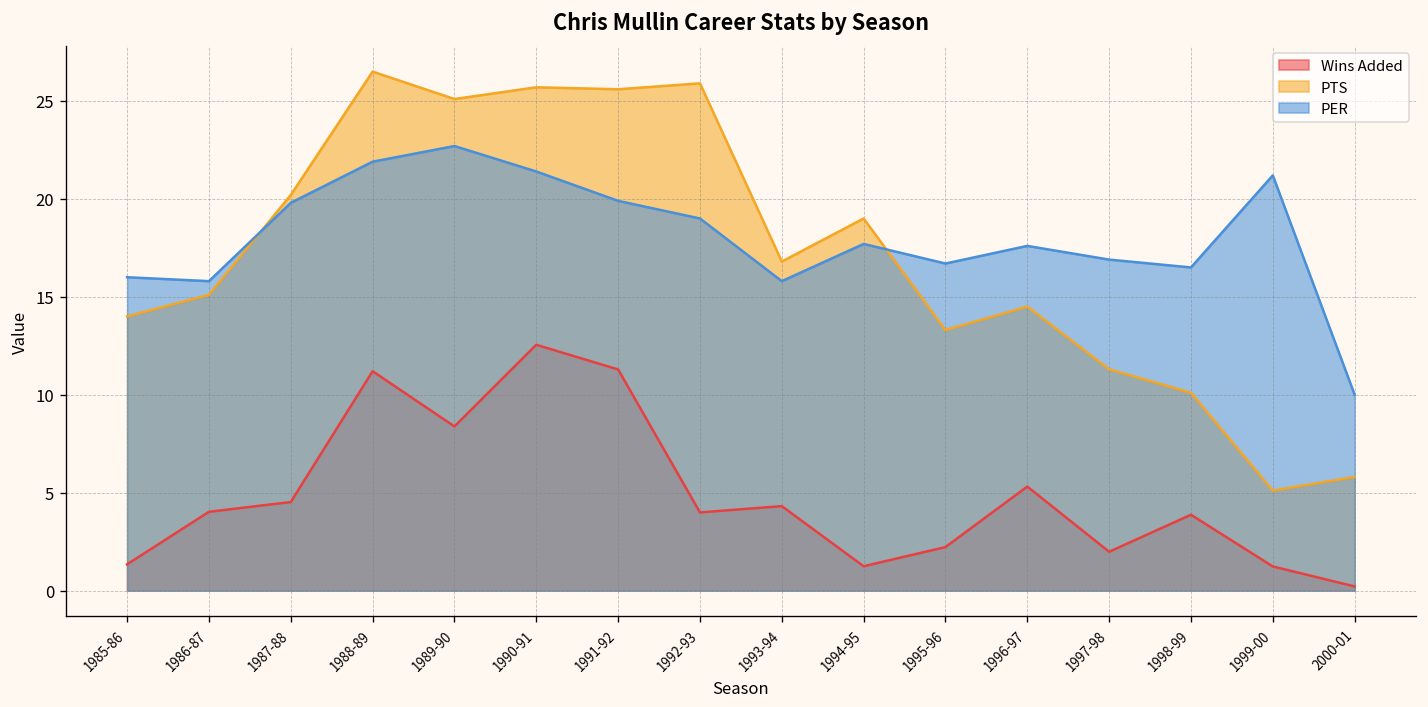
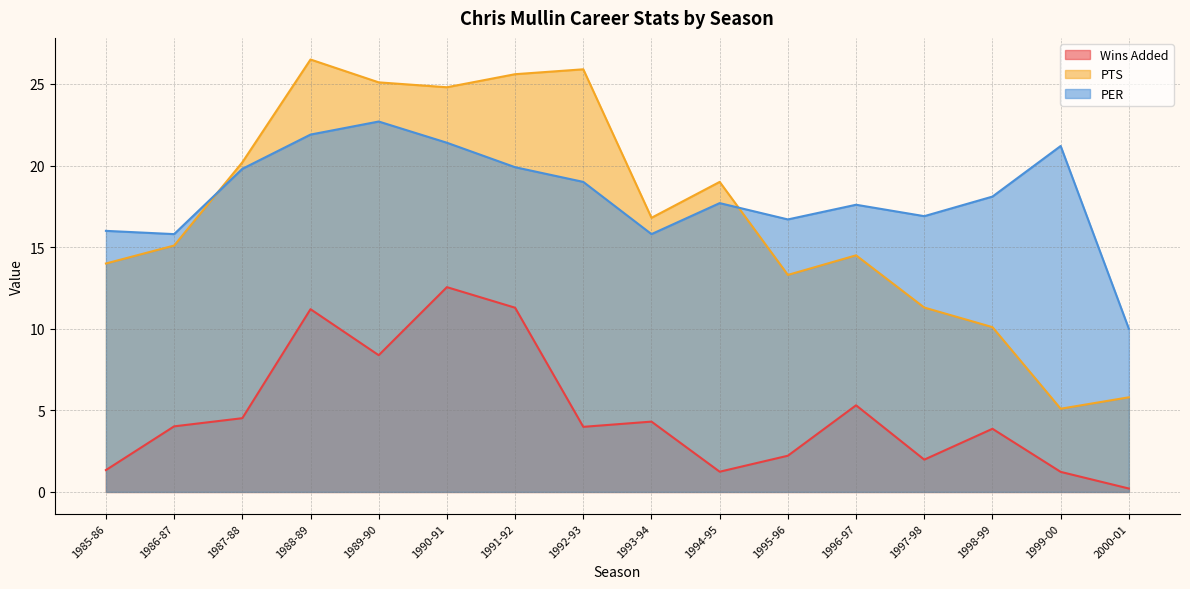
  {
    "Wins Added": {
      "1985-86": 1.3,
      "1986-87": 4.0,
      "1987-88": 4.5,
      "1988-89": 11.2,
      "1989-90": 8.4,
      "1990-91": 12.6,
      "1991-92": 11.3,
      "1992-93": 4.0,
      "1993-94": 4.3,
      "1994-95": 1.2,
      "1995-96": 2.2,
      "1996-97": 5.3,
      "1997-98": 2.0,
      "1998-99": 3.9,
      "1999-00": 1.2,
      "2000-01": 0.2
    },
    "PTS": {
      "1985-86": 14.0,
      "1986-87": 15.1,
      "1987-88": 20.2,
      "1988-89": 26.5,
      "1989-90": 25.1,
-     "1990-91": 25.7,
+     "1990-91": 24.8,
      "1991-92": 25.6,
      "1992-93": 25.9,
      "1993-94": 16.8,
      "1994-95": 19.0,
      "1995-96": 13.3,
      "1996-97": 14.5,
      "1997-98": 11.3,
      "1998-99": 10.1,
      "1999-00": 5.1,
      "2000-01": 5.8
    },
    "PER": {
      "1985-86": 16.0,
      "1986-87": 15.8,
      "1987-88": 19.8,
      "1988-89": 21.9,
      "1989-90": 22.7,
      "1990-91": 21.4,
      "1991-92": 19.9,
      "1992-93": 19.0,
      "1993-94": 15.8,
      "1994-95": 17.7,
      "1995-96": 16.7,
      "1996-97": 17.6,
      "1997-98": 16.9,
-     "1998-99": 16.5,
+     "1998-99": 18.1,
      "1999-00": 21.2,
      "2000-01": 10.0
    }
  }
